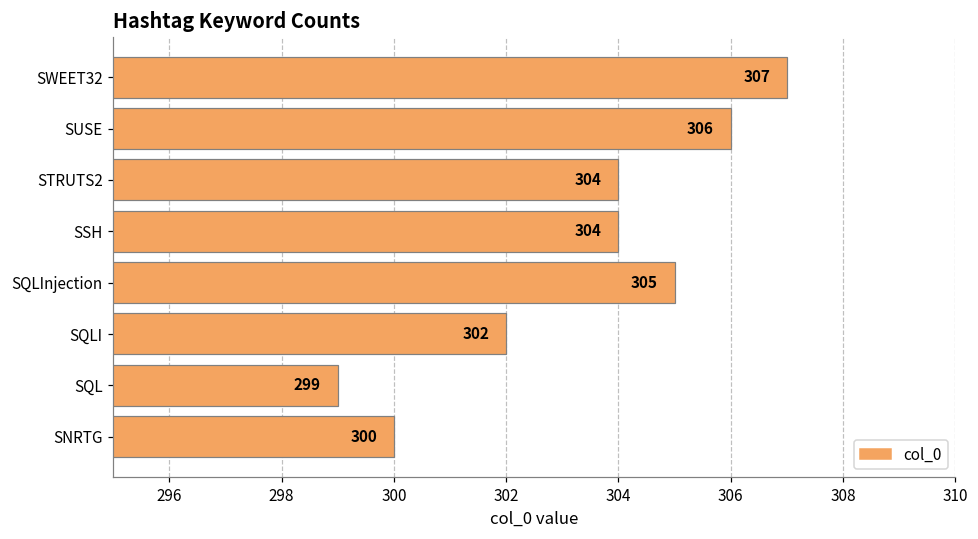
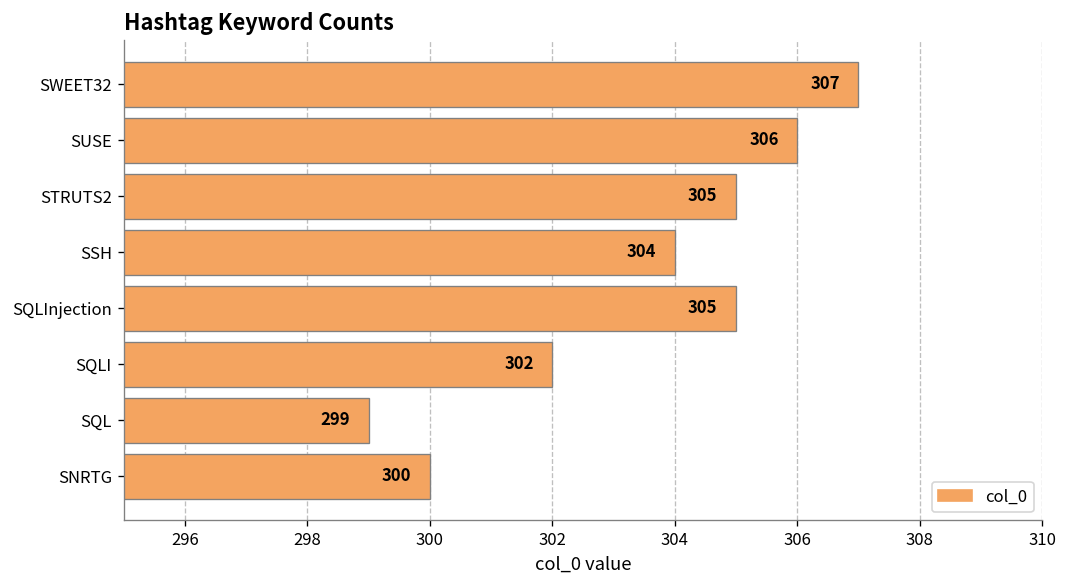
  {
    "SWEET32": 307,
    "SUSE": 306,
-   "STRUTS2": 304,
+   "STRUTS2": 305,
    "SSH": 304,
    "SQLInjection": 305,
    "SQLI": 302,
    "SQL": 299,
    "SNRTG": 300
  }
